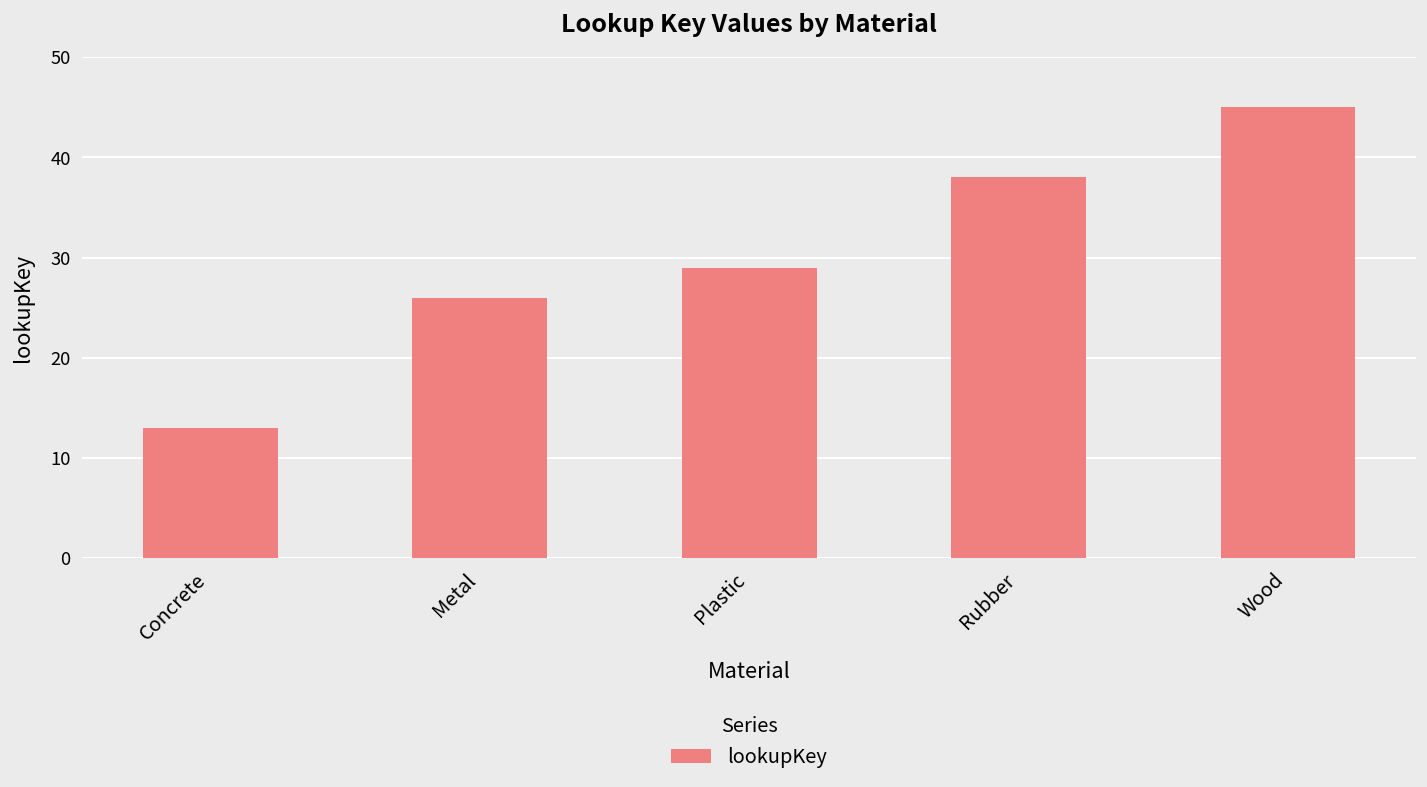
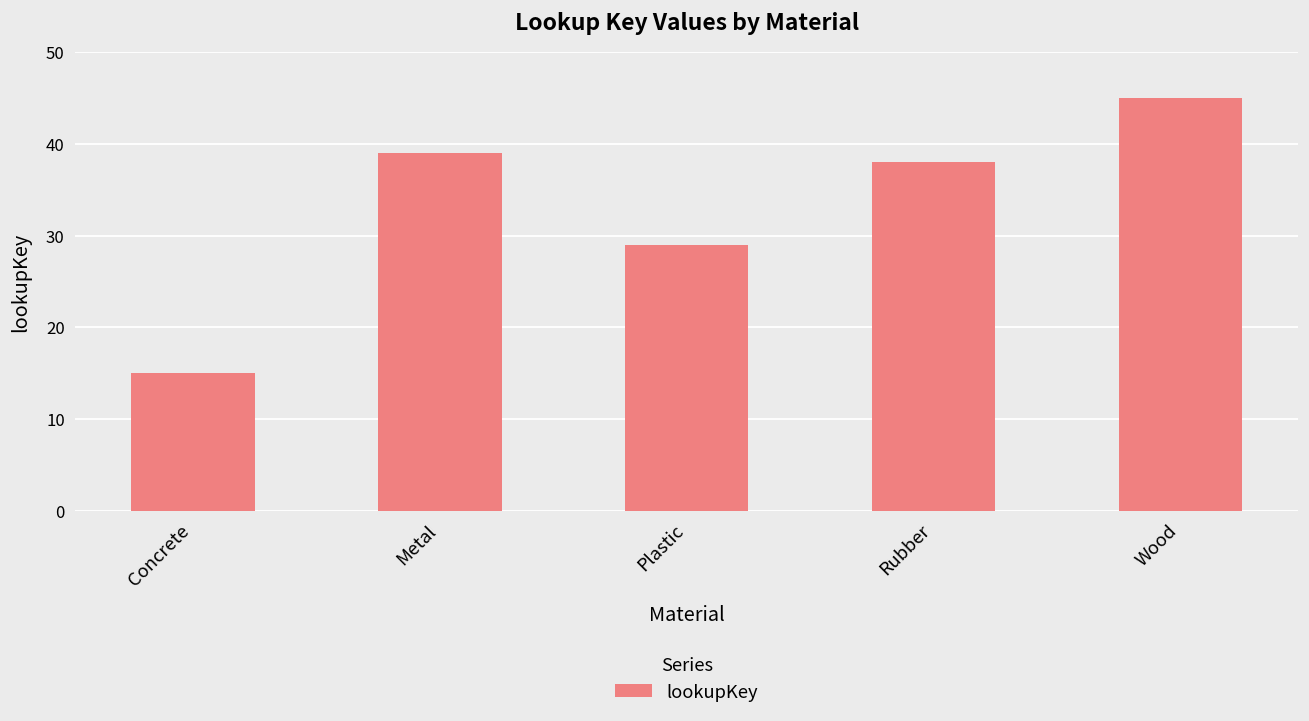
  {
-   "Concrete": 13,
-   "Metal": 26,
+   "Concrete": 15,
+   "Metal": 39,
    "Plastic": 29,
    "Rubber": 38,
    "Wood": 45
  }
